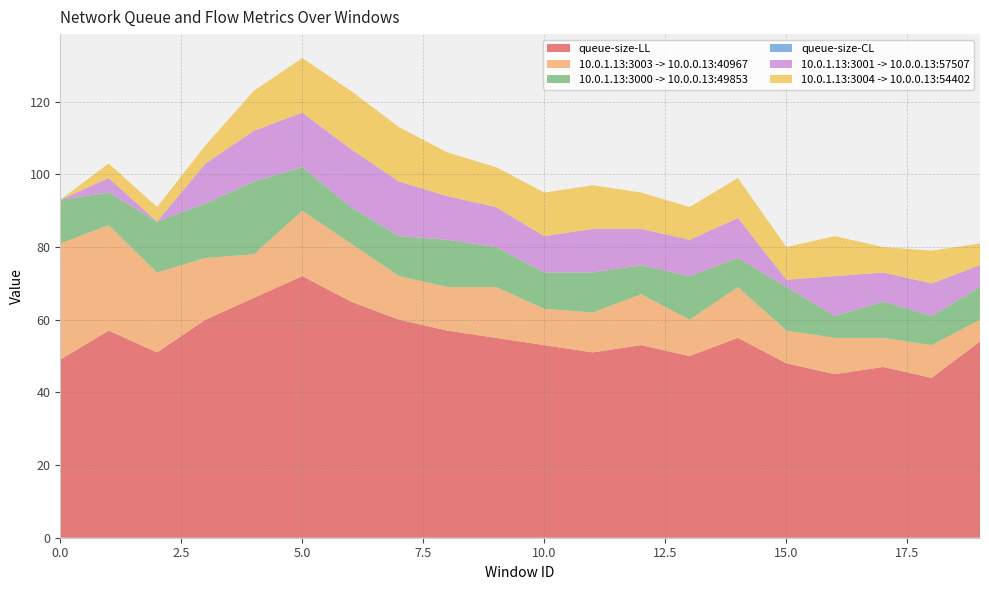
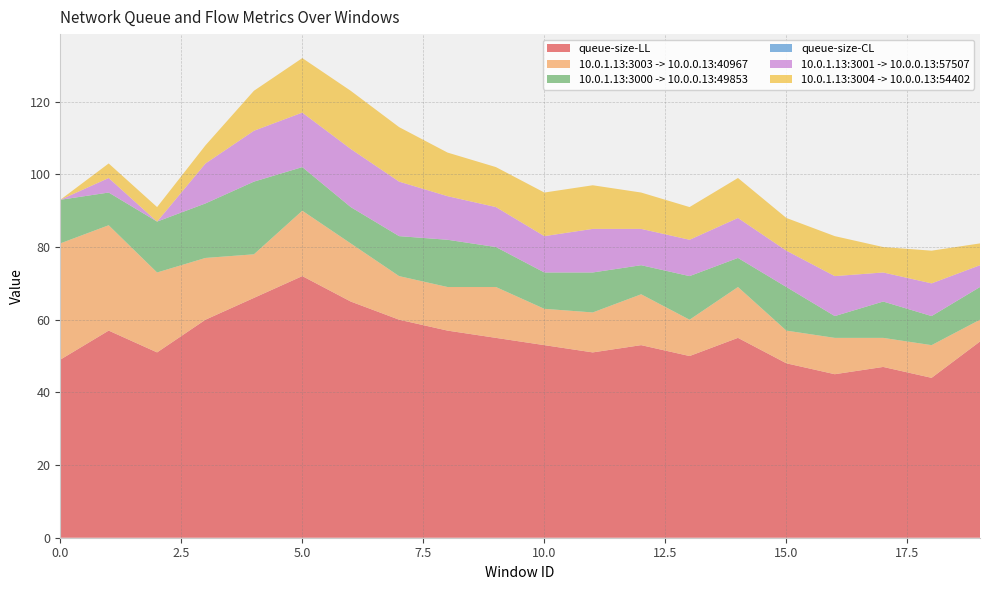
  {
    "queue-size-LL": {
      "0.0": 49,
      "5.0": 72,
      "10.0": 53,
      "15.0": 48
    },
    "10.0.1.13:3001 -> 10.0.0.13:57507": {
      "5.0": 15,
      "10.0": 10,
-     "15.0": 2
+     "15.0": 10
    }
  }
